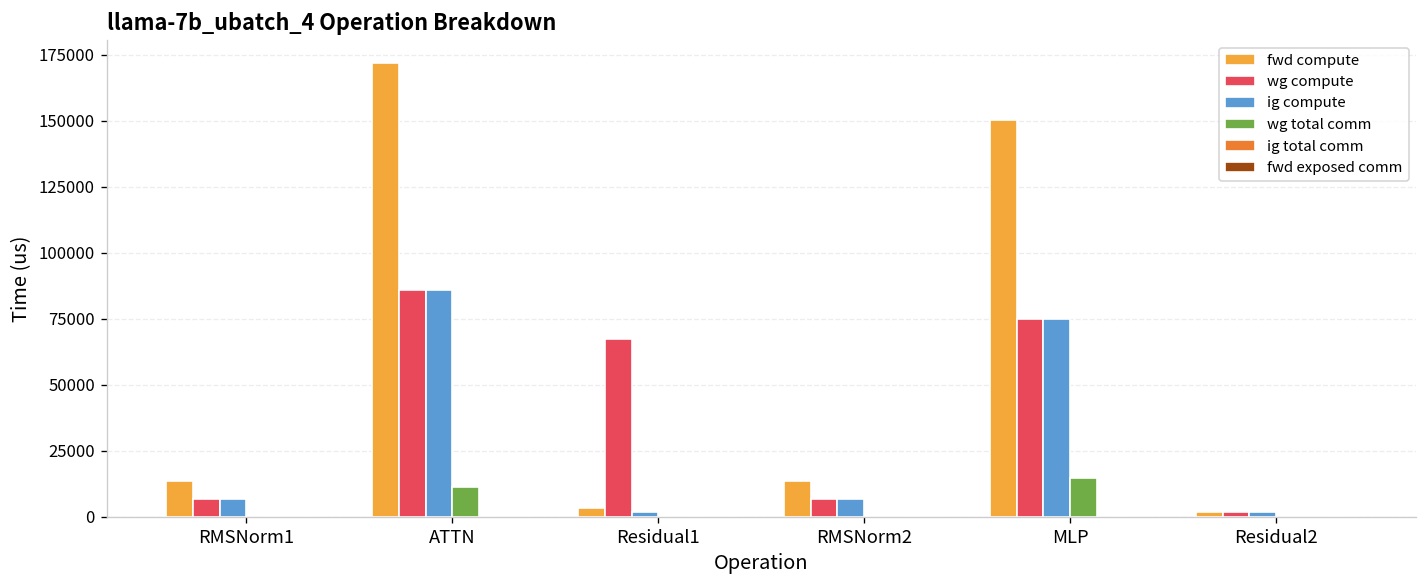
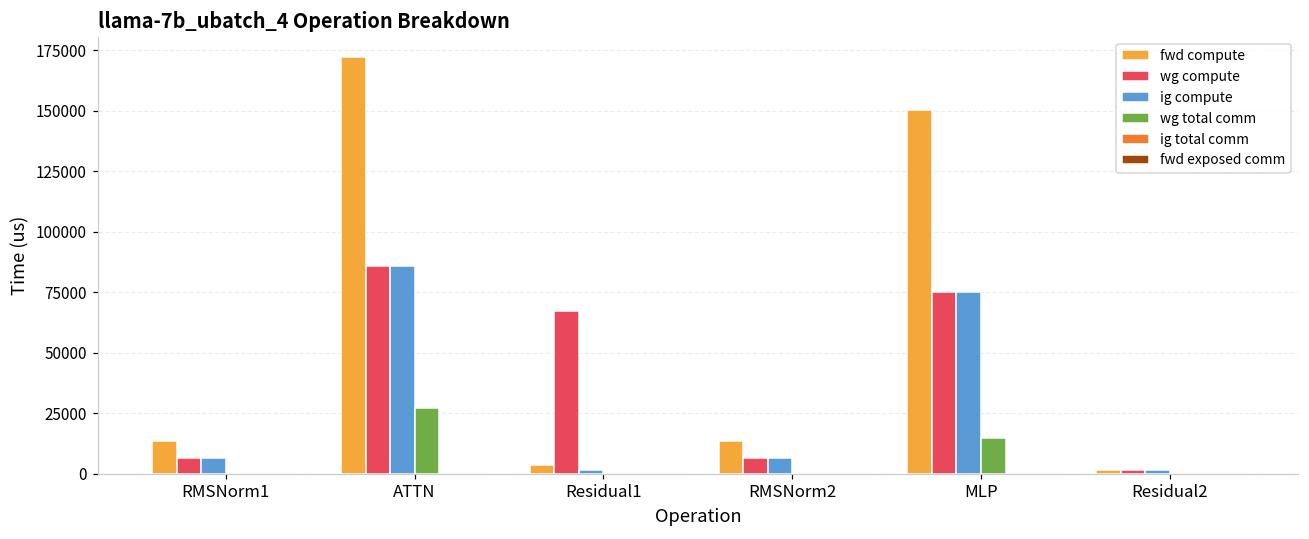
  {
    "wg compute": {
      "RMSNorm1": 7000,
      "ATTN": 86000,
      "Residual1": 67000,
      "RMSNorm2": 7000,
      "MLP": 75000,
      "Residual2": 2000
    },
    "ig compute": {
      "RMSNorm1": 7000,
      "ATTN": 86000,
      "Residual1": 2000,
      "RMSNorm2": 7000,
      "MLP": 75000,
      "Residual2": 2000
    },
    "wg total comm": {
      "RMSNorm1": 0,
-     "ATTN": 11000,
+     "ATTN": 27000,
      "Residual1": 0,
      "RMSNorm2": 0,
      "MLP": 15000,
      "Residual2": 0
    },
    "fwd exposed comm": {
      "RMSNorm1": 0,
      "ATTN": 0,
      "Residual1": 0,
      "RMSNorm2": 0,
      "MLP": 0,
      "Residual2": 0
    }
  }
